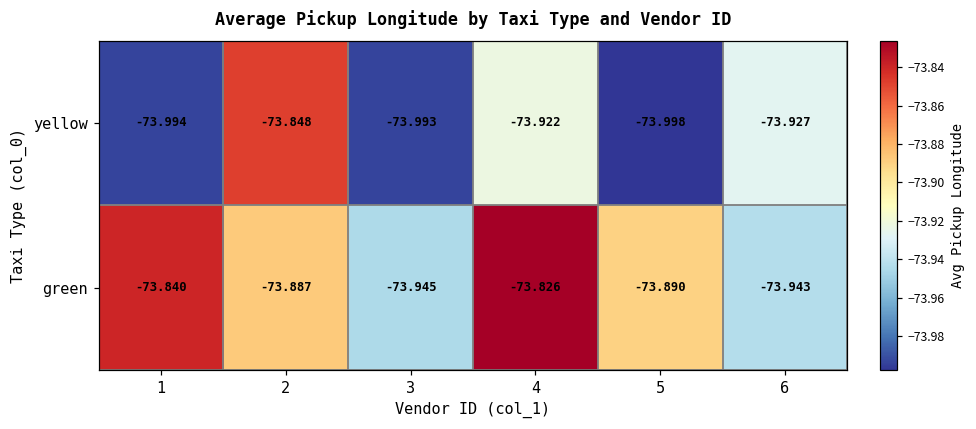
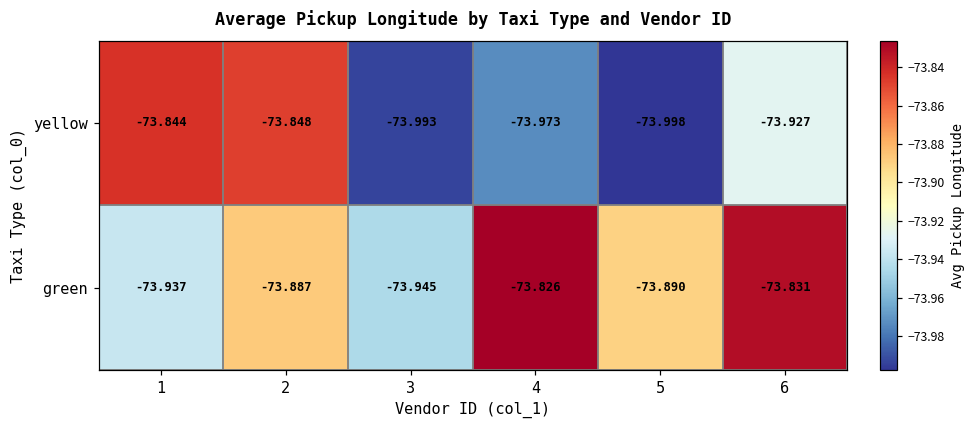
  {
    "yellow": {
-     "1": -73.994,
+     "1": -73.844,
      "2": -73.848,
      "3": -73.993,
-     "4": -73.922,
+     "4": -73.973,
      "5": -73.998,
      "6": -73.927
    },
    "green": {
-     "1": -73.840,
+     "1": -73.937,
      "2": -73.887,
      "3": -73.945,
      "4": -73.826,
      "5": -73.890,
-     "6": -73.943
+     "6": -73.831
    }
  }
